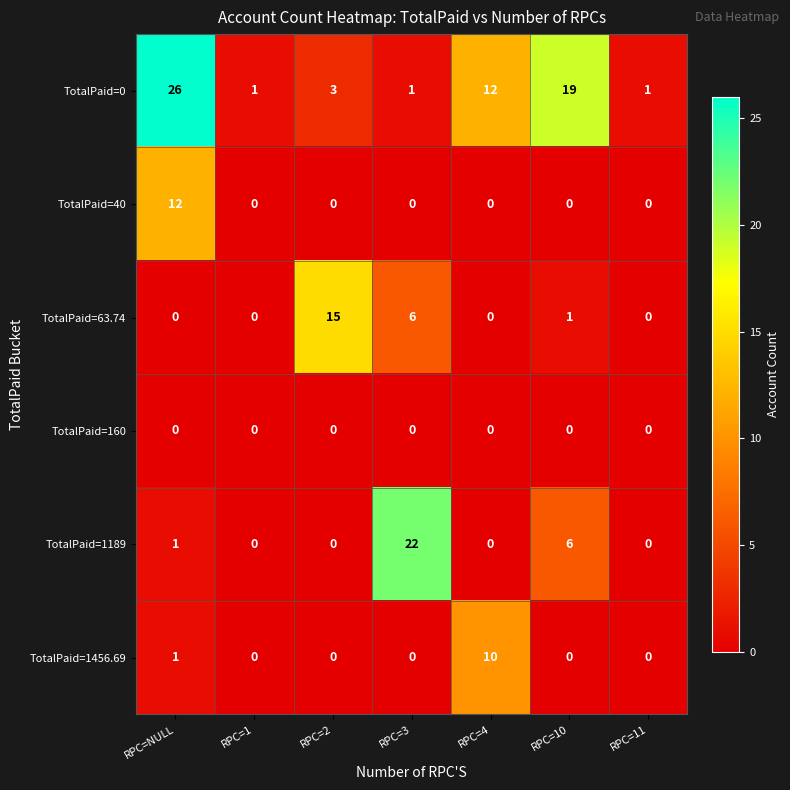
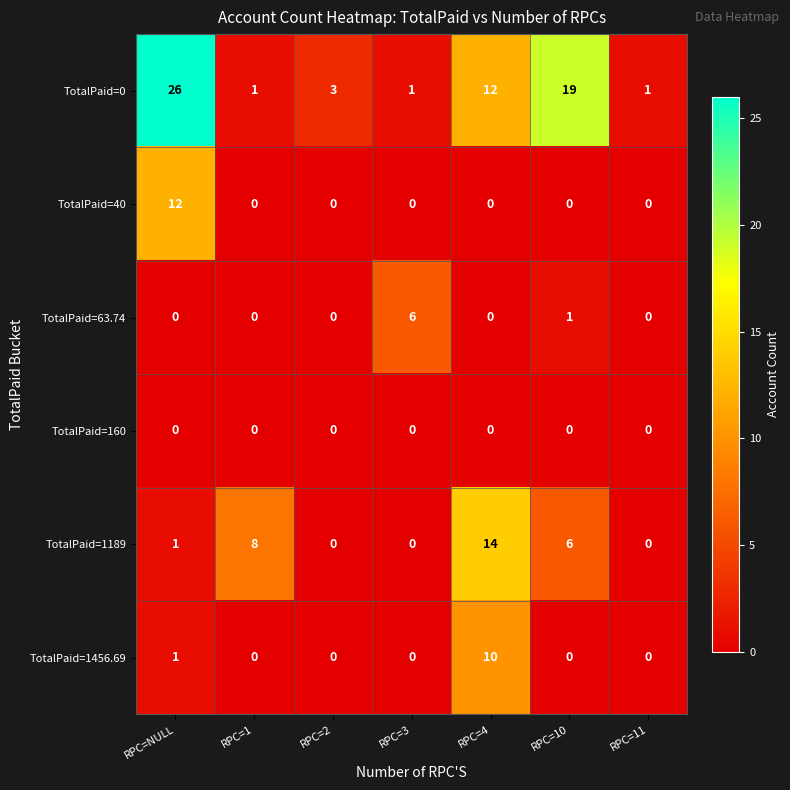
  {
    "TotalPaid=0": {
      "RPC=NULL": 26,
      "RPC=1": 1,
      "RPC=2": 3,
      "RPC=3": 1,
      "RPC=4": 12,
      "RPC=10": 19,
      "RPC=11": 1
    },
    "TotalPaid=40": {
      "RPC=NULL": 12,
      "RPC=1": 0,
      "RPC=2": 0,
      "RPC=3": 0,
      "RPC=4": 0,
      "RPC=10": 0,
      "RPC=11": 0
    },
    "TotalPaid=63.74": {
      "RPC=NULL": 0,
      "RPC=1": 0,
-     "RPC=2": 15,
+     "RPC=2": 0,
      "RPC=3": 6,
      "RPC=4": 0,
      "RPC=10": 1,
      "RPC=11": 0
    },
    "TotalPaid=160": {
      "RPC=NULL": 0,
      "RPC=1": 0,
      "RPC=2": 0,
      "RPC=3": 0,
      "RPC=4": 0,
      "RPC=10": 0,
      "RPC=11": 0
    },
    "TotalPaid=1189": {
      "RPC=NULL": 1,
-     "RPC=1": 0,
+     "RPC=1": 8,
      "RPC=2": 0,
-     "RPC=3": 22,
-     "RPC=4": 0,
+     "RPC=3": 0,
+     "RPC=4": 14,
      "RPC=10": 6,
      "RPC=11": 0
    },
    "TotalPaid=1456.69": {
      "RPC=NULL": 1,
      "RPC=1": 0,
      "RPC=2": 0,
      "RPC=3": 0,
      "RPC=4": 10,
      "RPC=10": 0,
      "RPC=11": 0
    }
  }
